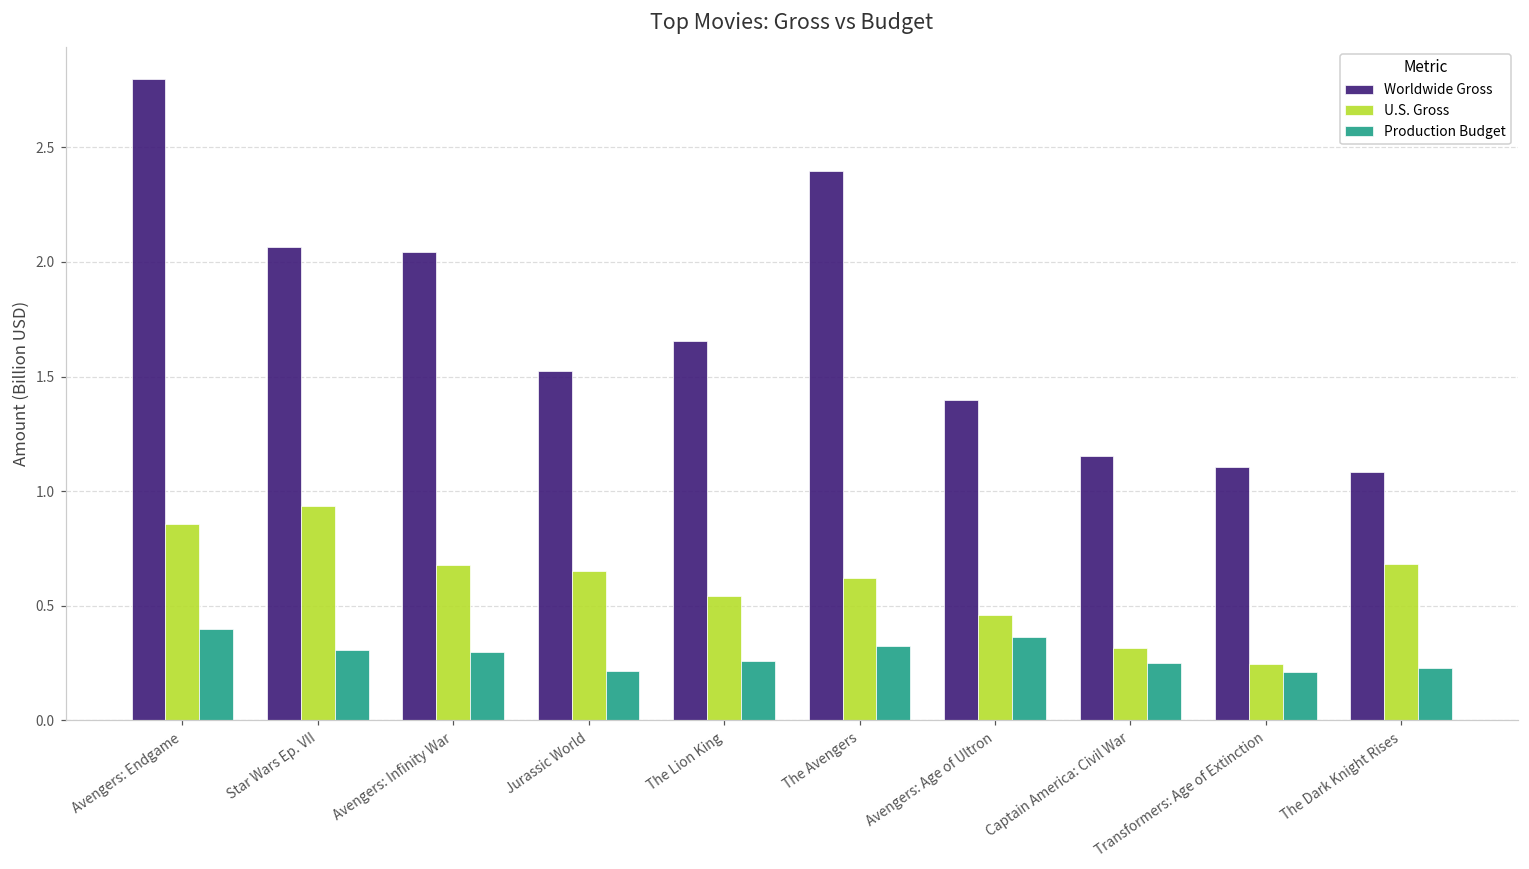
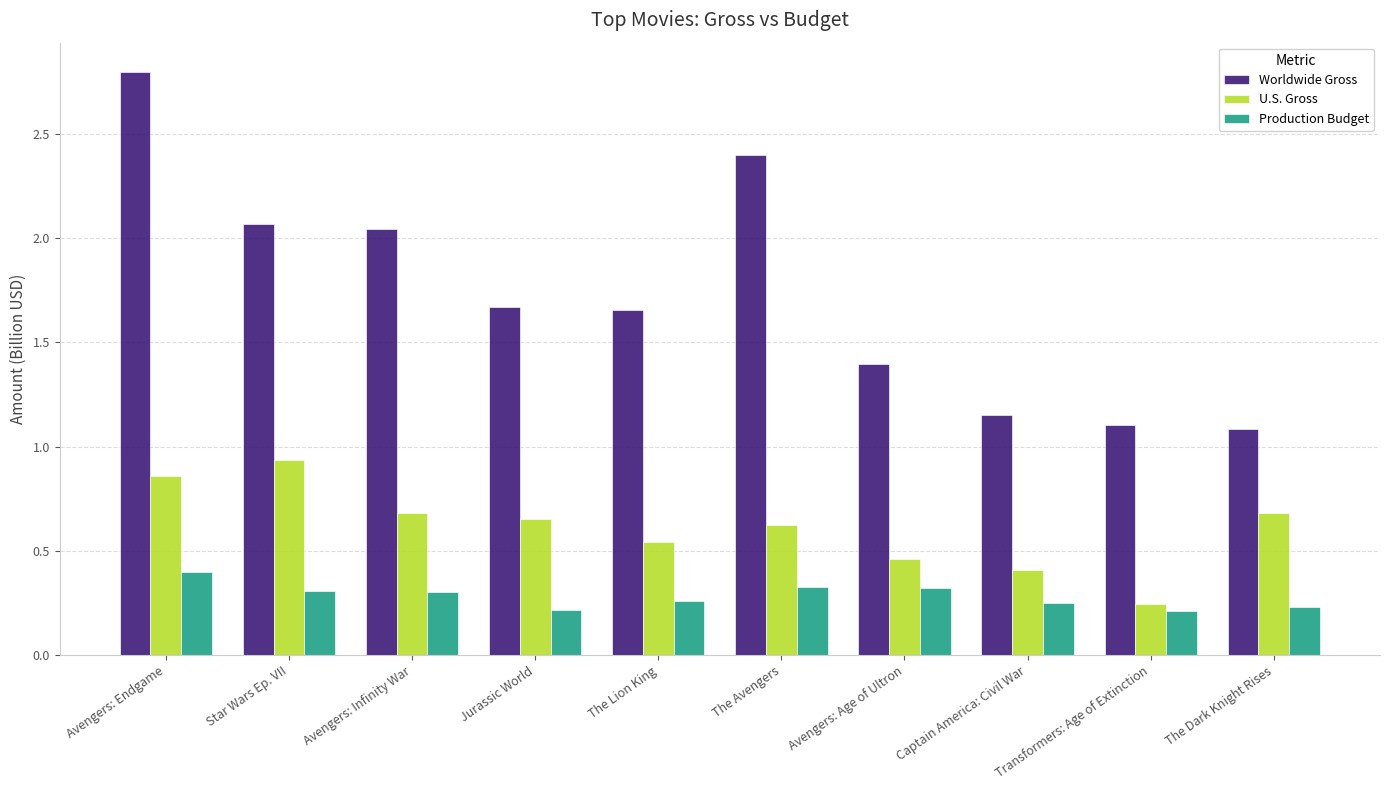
  {
    "Worldwide Gross": {
      "Avengers: Endgame": 2.80,
      "Star Wars Ep. VII": 2.07,
      "Avengers: Infinity War": 2.04,
-     "Jurassic World": 1.52,
+     "Jurassic World": 1.67,
      "The Lion King": 1.65,
      "The Avengers": 2.40,
      "Avengers: Age of Ultron": 1.40,
      "Captain America: Civil War": 1.15,
      "Transformers: Age of Extinction": 1.10,
      "The Dark Knight Rises": 1.08
    },
    "U.S. Gross": {
      "Avengers: Endgame": 0.86,
      "Star Wars Ep. VII": 0.94,
      "Avengers: Infinity War": 0.68,
      "Jurassic World": 0.65,
      "The Lion King": 0.54,
      "The Avengers": 0.62,
      "Avengers: Age of Ultron": 0.46,
-     "Captain America: Civil War": 0.32,
+     "Captain America: Civil War": 0.41,
      "Transformers: Age of Extinction": 0.25,
      "The Dark Knight Rises": 0.68
    },
    "Production Budget": {
      "Avengers: Endgame": 0.40,
      "Star Wars Ep. VII": 0.31,
      "Avengers: Infinity War": 0.30,
      "Jurassic World": 0.22,
      "The Lion King": 0.26,
      "The Avengers": 0.32,
-     "Avengers: Age of Ultron": 0.37,
+     "Avengers: Age of Ultron": 0.32,
      "Captain America: Civil War": 0.25,
      "Transformers: Age of Extinction": 0.21,
      "The Dark Knight Rises": 0.23
    }
  }
